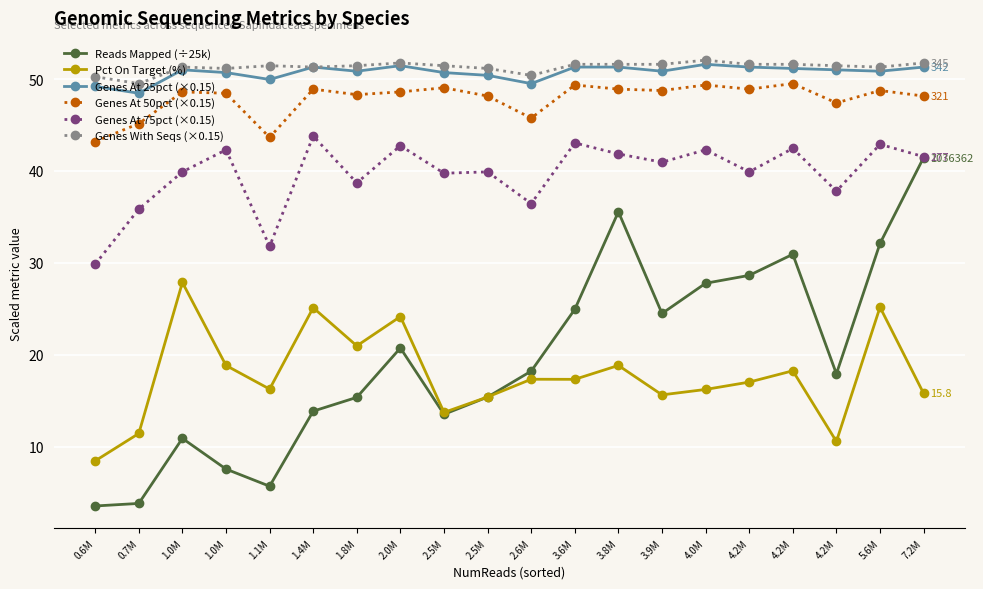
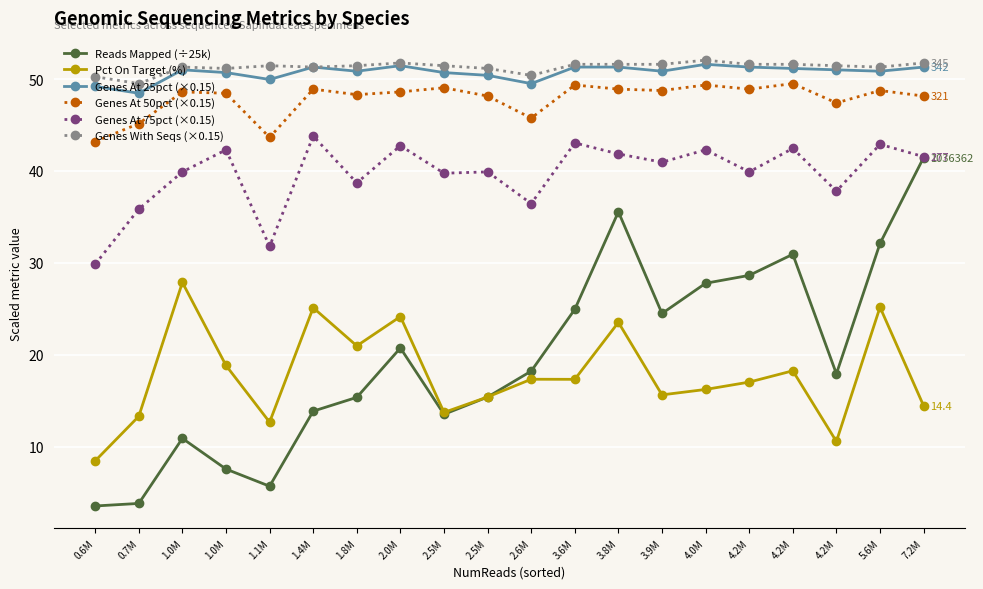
  {
    "Reads Mapped (÷25k)": {
      "0.6M": 4,
      "0.7M": 4,
      "1.1M": 6,
      "1.4M": 14,
      "1.8M": 15,
      "2.0M": 21,
      "2.6M": 18,
      "3.6M": 25,
      "3.8M": 36,
      "3.9M": 24,
      "4.0M": 28,
      "5.6M": 32
    },
    "Pct On Target (%)": {
-     "0.7M": 11,
-     "1.1M": 16,
-     "3.8M": 19,
-     "7.2M": 15.8
+     "0.7M": 13,
+     "1.1M": 13,
+     "3.8M": 24,
+     "7.2M": 14.4
    },
    "Genes At 50pct (×0.15)": {
      "0.6M": 43,
      "0.7M": 45,
      "1.1M": 44,
      "1.4M": 49,
      "1.8M": 48,
      "2.0M": 49,
      "2.6M": 46,
      "3.6M": 49,
      "3.8M": 49,
      "3.9M": 49,
      "4.0M": 49,
      "5.6M": 49
    },
    "Genes At 75pct (×0.15)": {
      "0.6M": 30,
      "0.7M": 36,
      "1.1M": 32,
      "1.4M": 44,
      "1.8M": 39,
      "2.0M": 43,
      "2.6M": 36,
      "3.6M": 43,
      "3.8M": 42,
      "3.9M": 41,
      "4.0M": 42,
      "5.6M": 43
    }
  }
